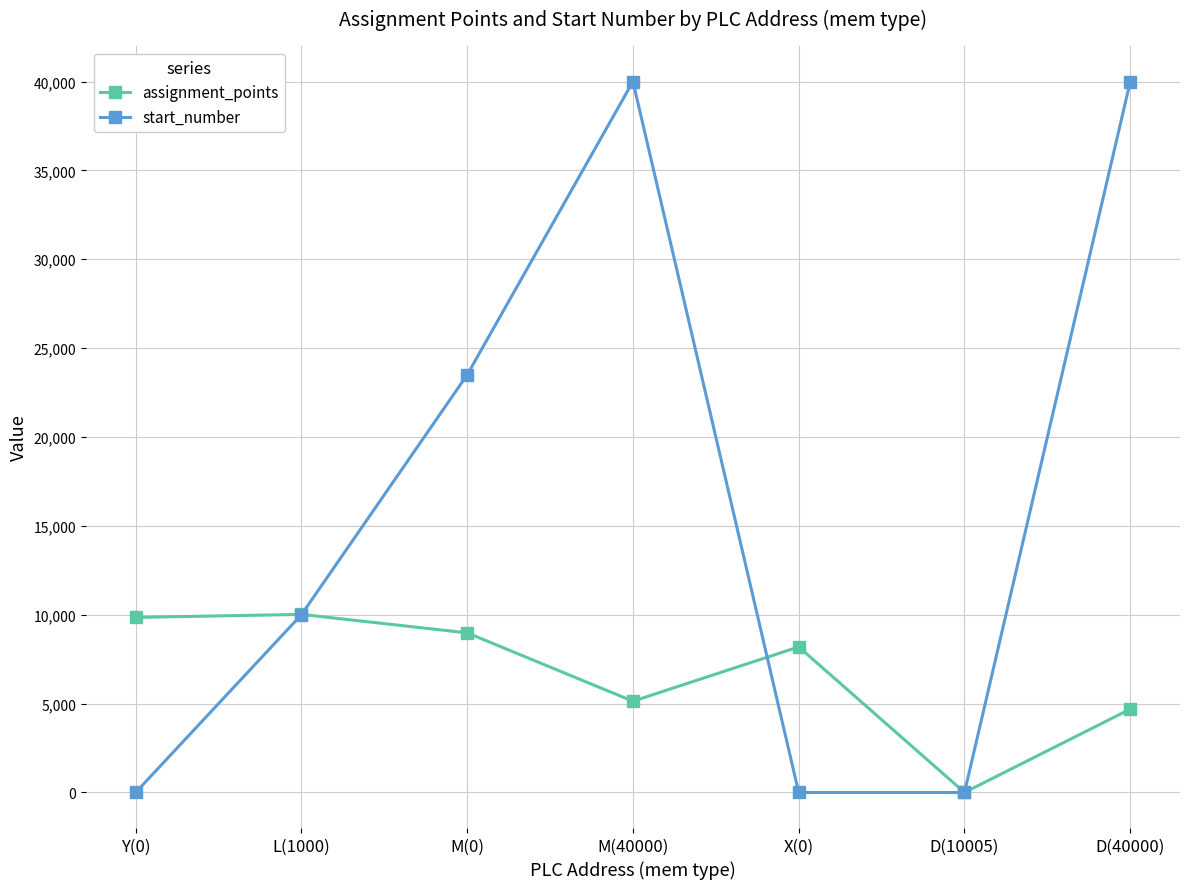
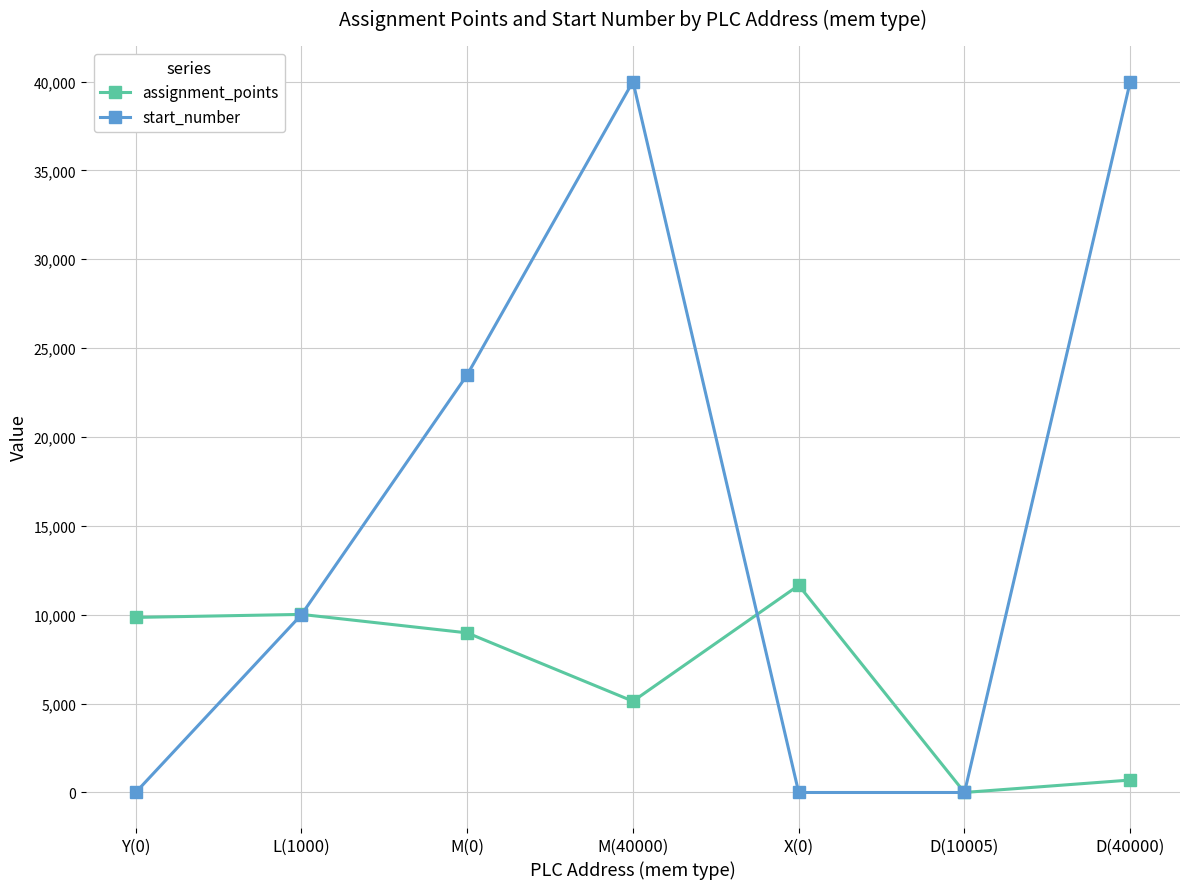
  {
    "assignment_points": {
      "Y(0)": "9,900",
      "M(0)": "9,000",
      "M(40000)": "5,100",
-     "X(0)": "8,200",
-     "D(40000)": "4,700"
+     "X(0)": "11,700",
+     "D(40000)": "700"
    },
    "start_number": {
      "Y(0)": "0",
      "M(0)": "23,500",
      "M(40000)": "40,000",
      "X(0)": "0",
      "D(40000)": "40,000"
    }
  }
